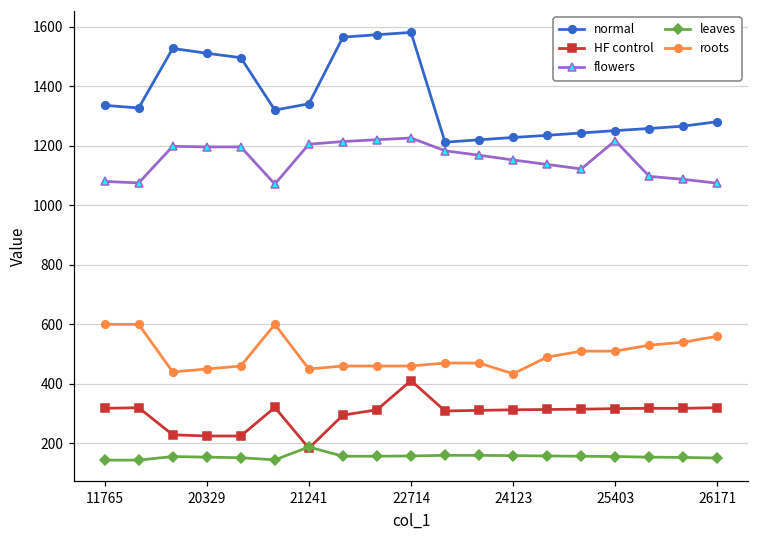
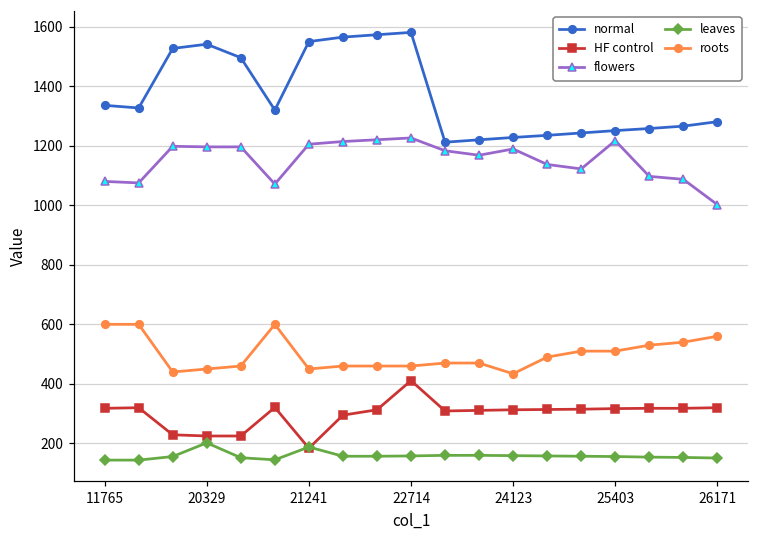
  {
    "normal": {
      "11765": 1340,
-     "20329": 1510,
-     "21241": 1340,
+     "20329": 1540,
+     "21241": 1550,
      "22714": 1580,
      "24123": 1230,
      "25403": 1250,
      "26171": 1280
    },
    "HF control": {
      "11765": 320,
      "20329": 230,
      "22714": 410,
      "24123": 310,
      "25403": 320,
      "26171": 320
    },
    "flowers": {
      "11765": 1080,
      "20329": 1200,
      "21241": 1210,
      "22714": 1230,
-     "24123": 1150,
+     "24123": 1190,
      "25403": 1220,
-     "26171": 1070
+     "26171": 1000
    },
    "leaves": {
      "11765": 140,
-     "20329": 150,
+     "20329": 200,
      "22714": 160,
      "24123": 160,
      "25403": 160,
      "26171": 150
    },
    "roots": {
      "11765": 600,
      "20329": 450,
      "21241": 450,
      "22714": 460,
      "24123": 430,
      "25403": 510,
      "26171": 560
    }
  }
